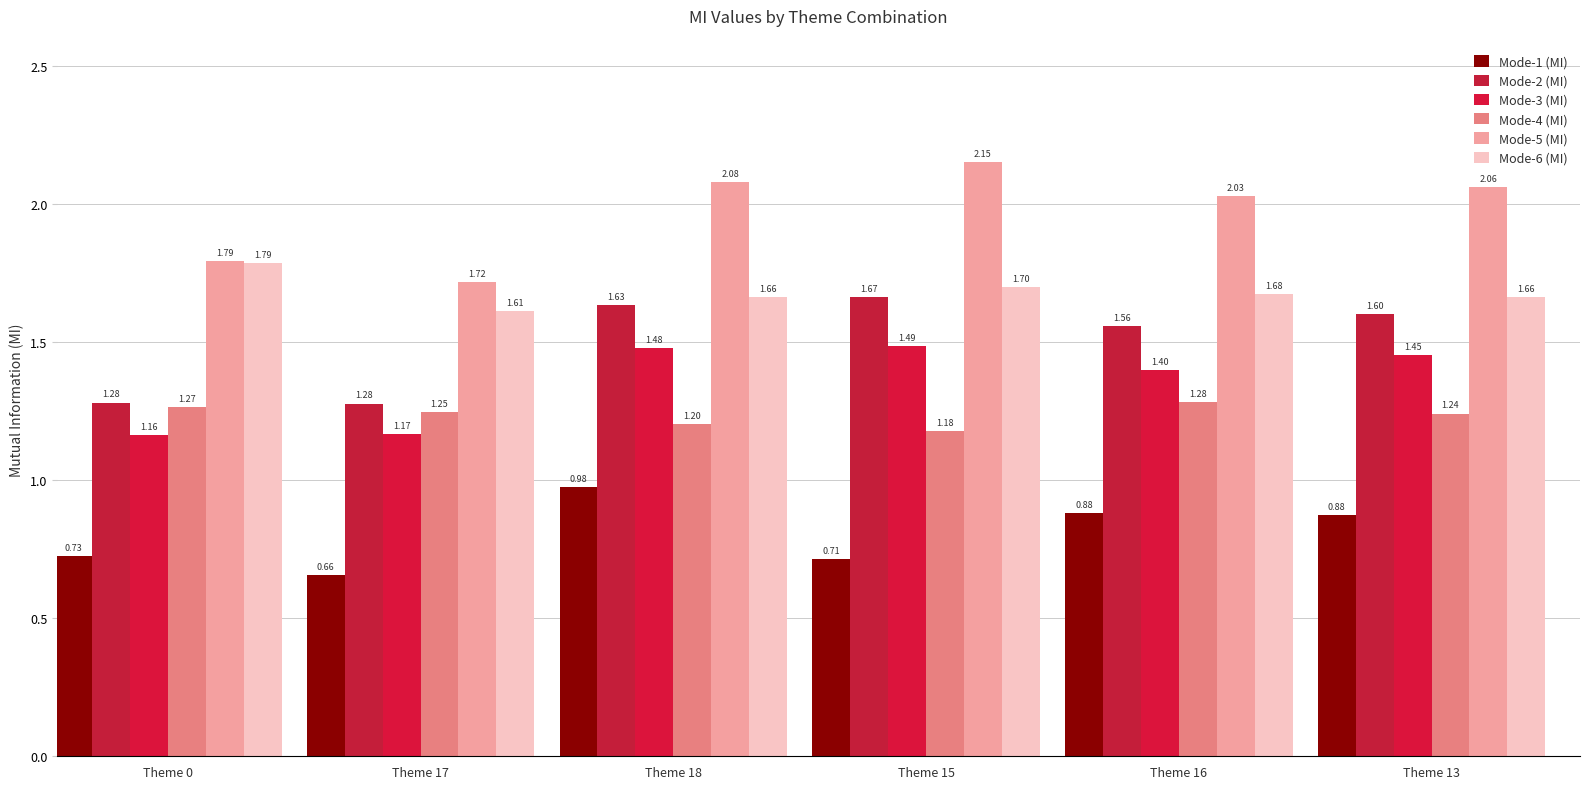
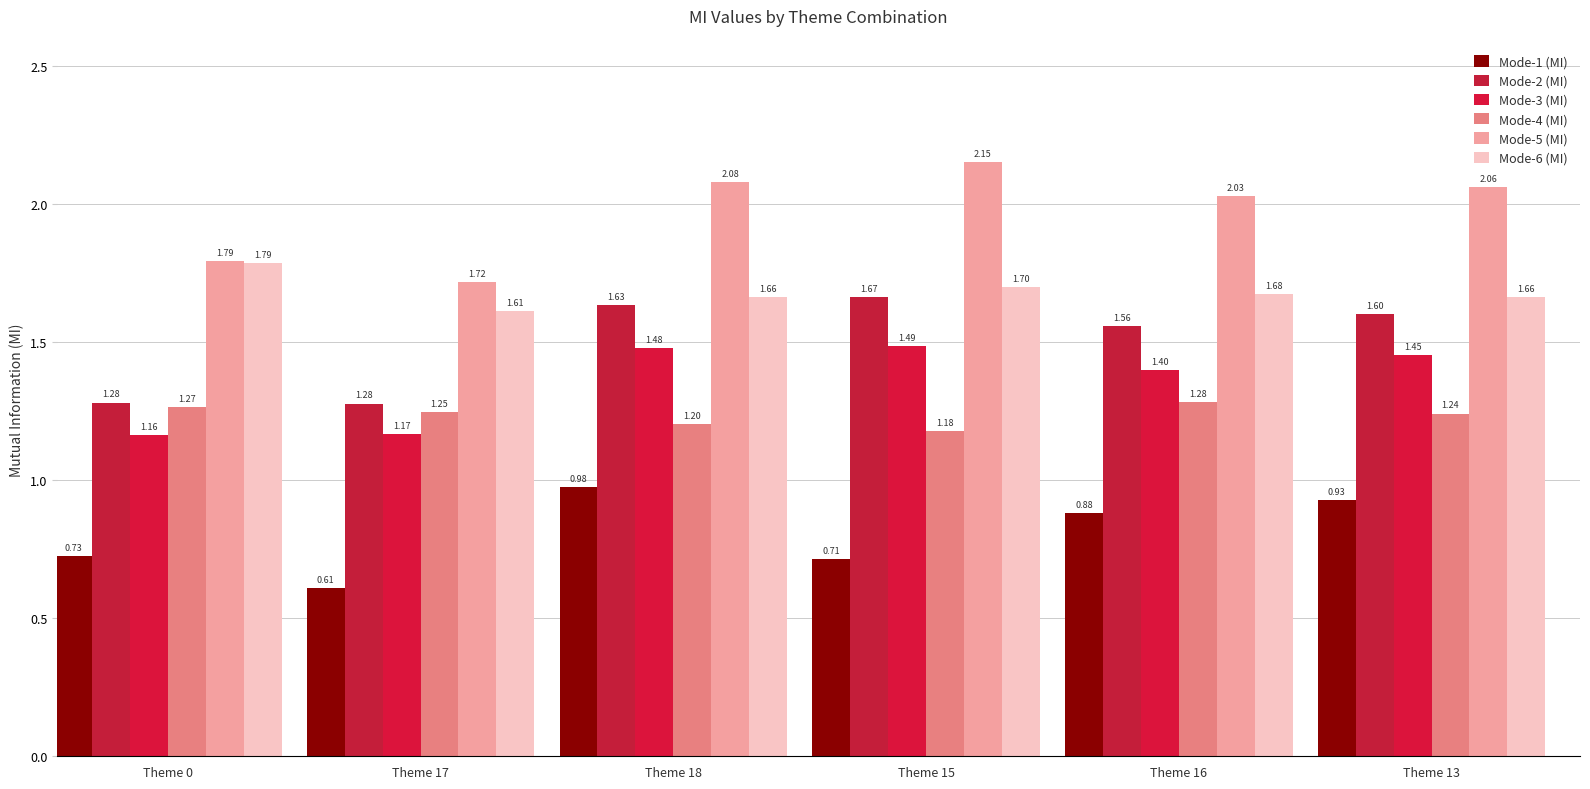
  {
    "Mode-1 (MI)": {
      "Theme 0": 0.73,
-     "Theme 17": 0.66,
+     "Theme 17": 0.61,
      "Theme 18": 0.98,
      "Theme 15": 0.71,
      "Theme 16": 0.88,
-     "Theme 13": 0.88
+     "Theme 13": 0.93
    }
  }
